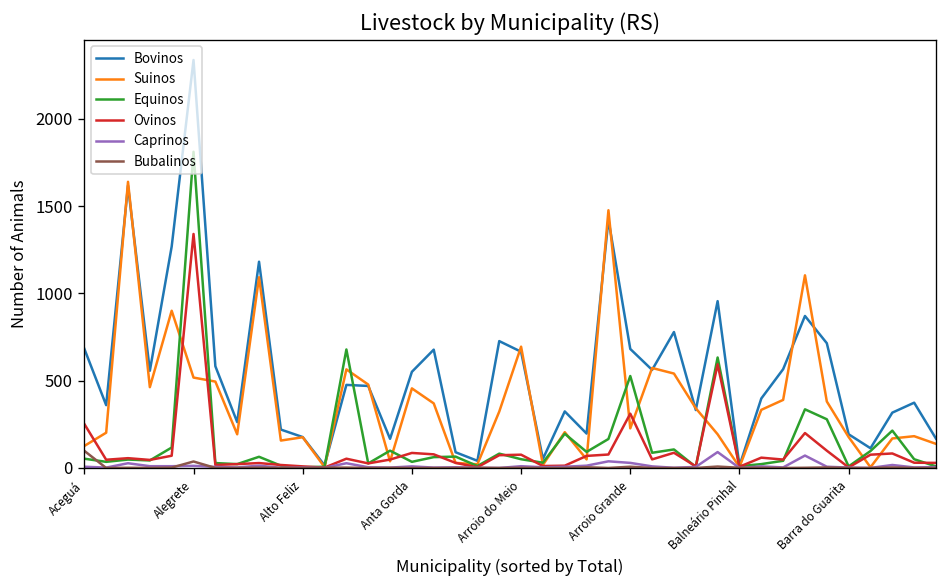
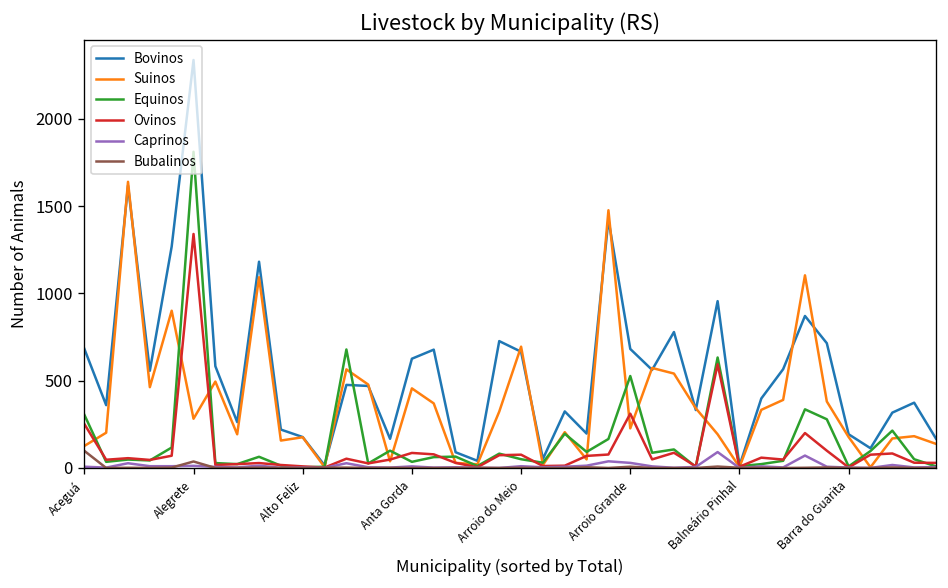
  {
    "Bovinos": {
      "Aceguá": 680,
-     "Anta Gorda": 550,
+     "Anta Gorda": 630,
      "Arroio do Meio": 670,
      "Arroio Grande": 680
    },
    "Suinos": {
      "Aceguá": 130,
-     "Alegrete": 520,
+     "Alegrete": 280,
      "Anta Gorda": 460,
      "Arroio do Meio": 700,
      "Arroio Grande": 230
    },
    "Equinos": {
-     "Aceguá": 50,
+     "Aceguá": 310,
      "Anta Gorda": 40,
      "Arroio do Meio": 50,
      "Arroio Grande": 530
    },
    "Ovinos": {
      "Aceguá": 250,
      "Alegrete": 1340,
      "Anta Gorda": 90,
      "Arroio do Meio": 80,
      "Arroio Grande": 310
    },
    "Caprinos": {
      "Aceguá": 10,
      "Alegrete": 10,
      "Arroio Grande": 30
    },
    "Bubalinos": {
      "Aceguá": 100,
      "Alegrete": 40,
      "Arroio Grande": 10
    }
  }
